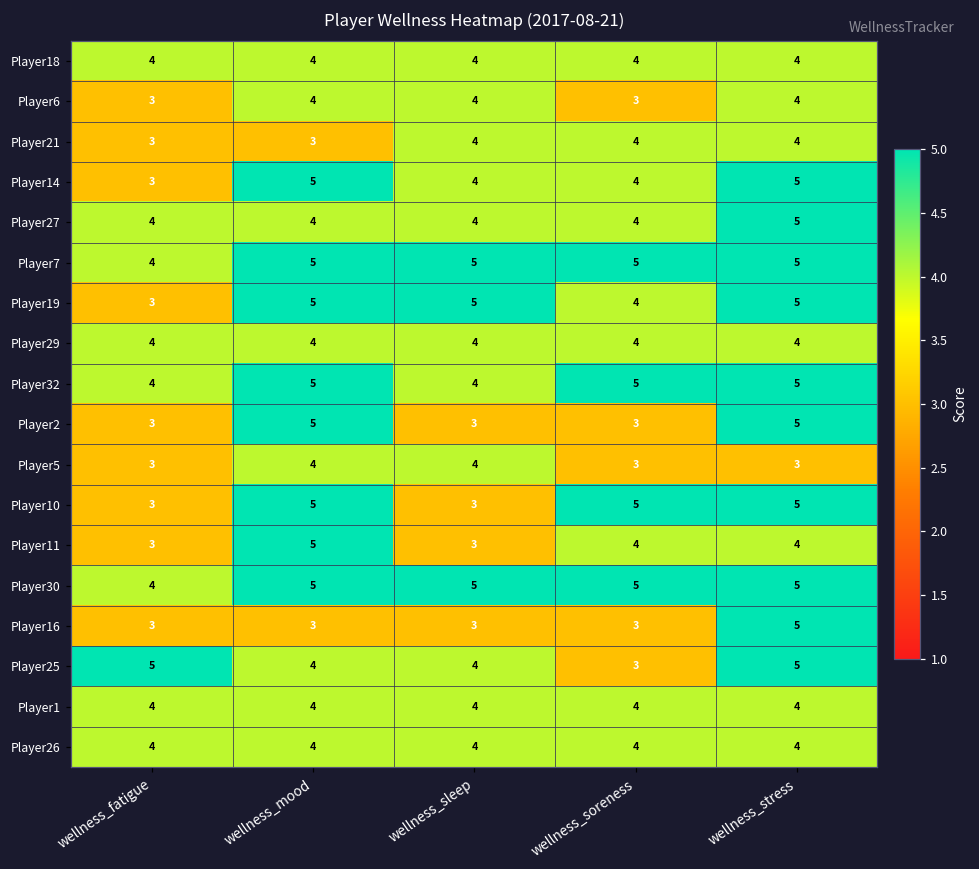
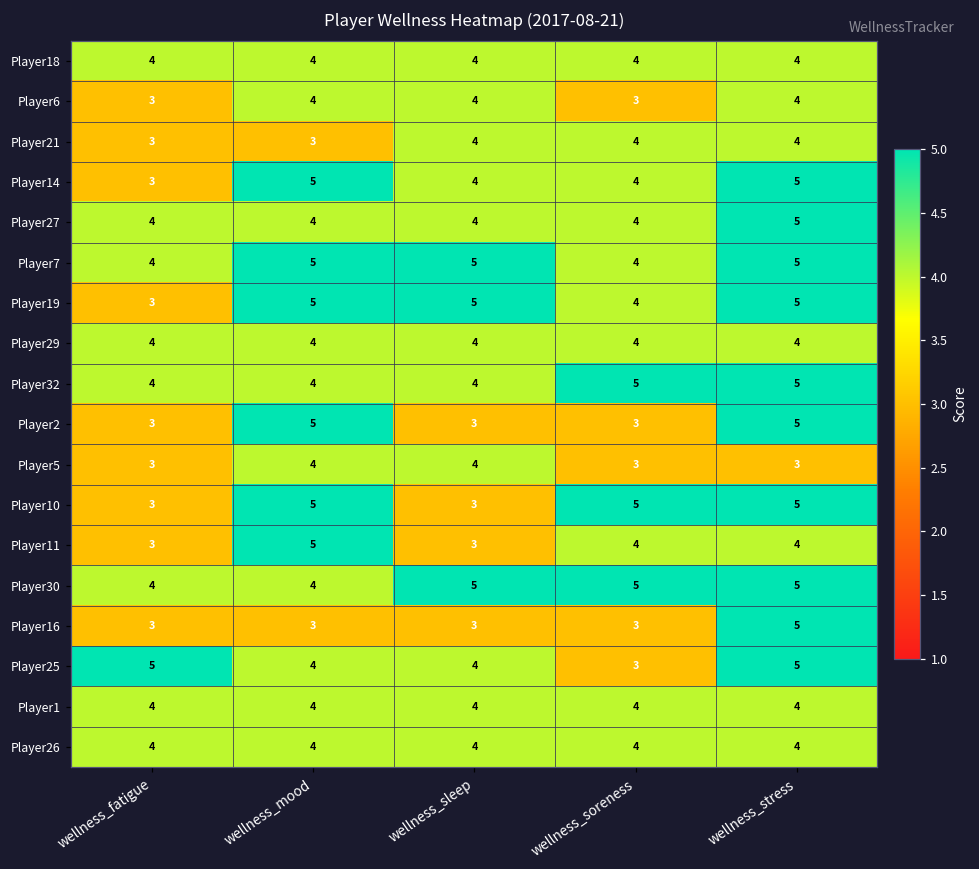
  {
    "Player18": {
      "wellness_fatigue": 4,
      "wellness_mood": 4,
      "wellness_sleep": 4,
      "wellness_soreness": 4,
      "wellness_stress": 4
    },
    "Player6": {
      "wellness_fatigue": 3,
      "wellness_mood": 4,
      "wellness_sleep": 4,
      "wellness_soreness": 3,
      "wellness_stress": 4
    },
    "Player21": {
      "wellness_fatigue": 3,
      "wellness_mood": 3,
      "wellness_sleep": 4,
      "wellness_soreness": 4,
      "wellness_stress": 4
    },
    "Player14": {
      "wellness_fatigue": 3,
      "wellness_mood": 5,
      "wellness_sleep": 4,
      "wellness_soreness": 4,
      "wellness_stress": 5
    },
    "Player27": {
      "wellness_fatigue": 4,
      "wellness_mood": 4,
      "wellness_sleep": 4,
      "wellness_soreness": 4,
      "wellness_stress": 5
    },
    "Player7": {
      "wellness_fatigue": 4,
      "wellness_mood": 5,
      "wellness_sleep": 5,
-     "wellness_soreness": 5,
+     "wellness_soreness": 4,
      "wellness_stress": 5
    },
    "Player19": {
      "wellness_fatigue": 3,
      "wellness_mood": 5,
      "wellness_sleep": 5,
      "wellness_soreness": 4,
      "wellness_stress": 5
    },
    "Player29": {
      "wellness_fatigue": 4,
      "wellness_mood": 4,
      "wellness_sleep": 4,
      "wellness_soreness": 4,
      "wellness_stress": 4
    },
    "Player32": {
      "wellness_fatigue": 4,
-     "wellness_mood": 5,
+     "wellness_mood": 4,
      "wellness_sleep": 4,
      "wellness_soreness": 5,
      "wellness_stress": 5
    },
    "Player2": {
      "wellness_fatigue": 3,
      "wellness_mood": 5,
      "wellness_sleep": 3,
      "wellness_soreness": 3,
      "wellness_stress": 5
    },
    "Player5": {
      "wellness_fatigue": 3,
      "wellness_mood": 4,
      "wellness_sleep": 4,
      "wellness_soreness": 3,
      "wellness_stress": 3
    },
    "Player10": {
      "wellness_fatigue": 3,
      "wellness_mood": 5,
      "wellness_sleep": 3,
      "wellness_soreness": 5,
      "wellness_stress": 5
    },
    "Player11": {
      "wellness_fatigue": 3,
      "wellness_mood": 5,
      "wellness_sleep": 3,
      "wellness_soreness": 4,
      "wellness_stress": 4
    },
    "Player30": {
      "wellness_fatigue": 4,
-     "wellness_mood": 5,
+     "wellness_mood": 4,
      "wellness_sleep": 5,
      "wellness_soreness": 5,
      "wellness_stress": 5
    },
    "Player16": {
      "wellness_fatigue": 3,
      "wellness_mood": 3,
      "wellness_sleep": 3,
      "wellness_soreness": 3,
      "wellness_stress": 5
    },
    "Player25": {
      "wellness_fatigue": 5,
      "wellness_mood": 4,
      "wellness_sleep": 4,
      "wellness_soreness": 3,
      "wellness_stress": 5
    },
    "Player1": {
      "wellness_fatigue": 4,
      "wellness_mood": 4,
      "wellness_sleep": 4,
      "wellness_soreness": 4,
      "wellness_stress": 4
    },
    "Player26": {
      "wellness_fatigue": 4,
      "wellness_mood": 4,
      "wellness_sleep": 4,
      "wellness_soreness": 4,
      "wellness_stress": 4
    }
  }
